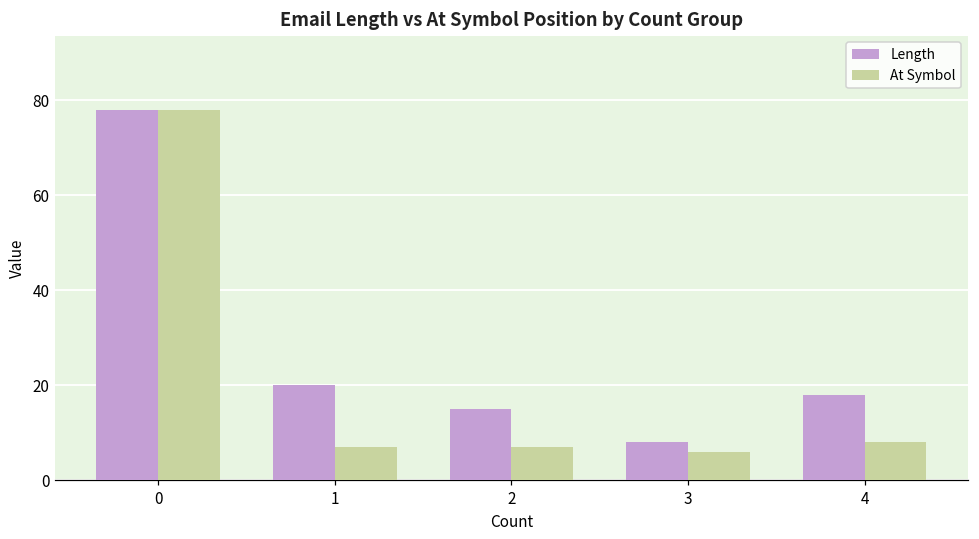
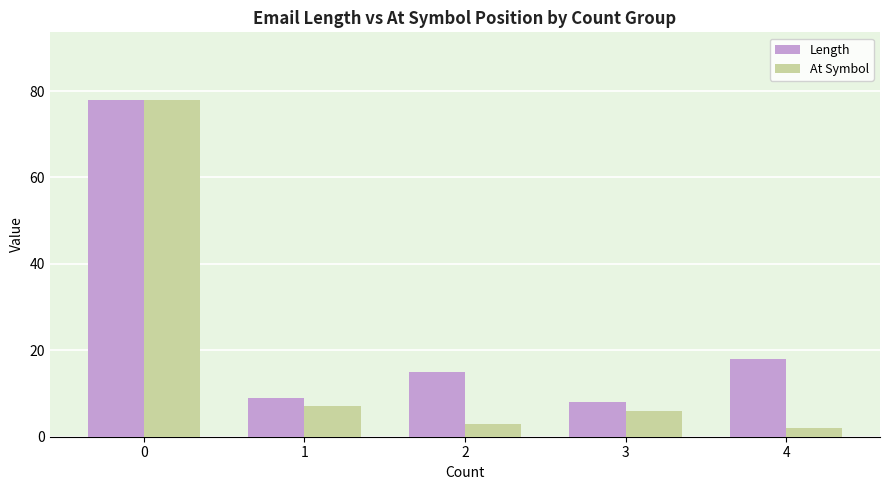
  {
    "Length": {
      "0": 78,
-     "1": 20,
+     "1": 9,
      "2": 15,
      "3": 8,
      "4": 18
    },
    "At Symbol": {
      "0": 78,
      "1": 7,
-     "2": 7,
+     "2": 3,
      "3": 6,
-     "4": 8
+     "4": 2
    }
  }
